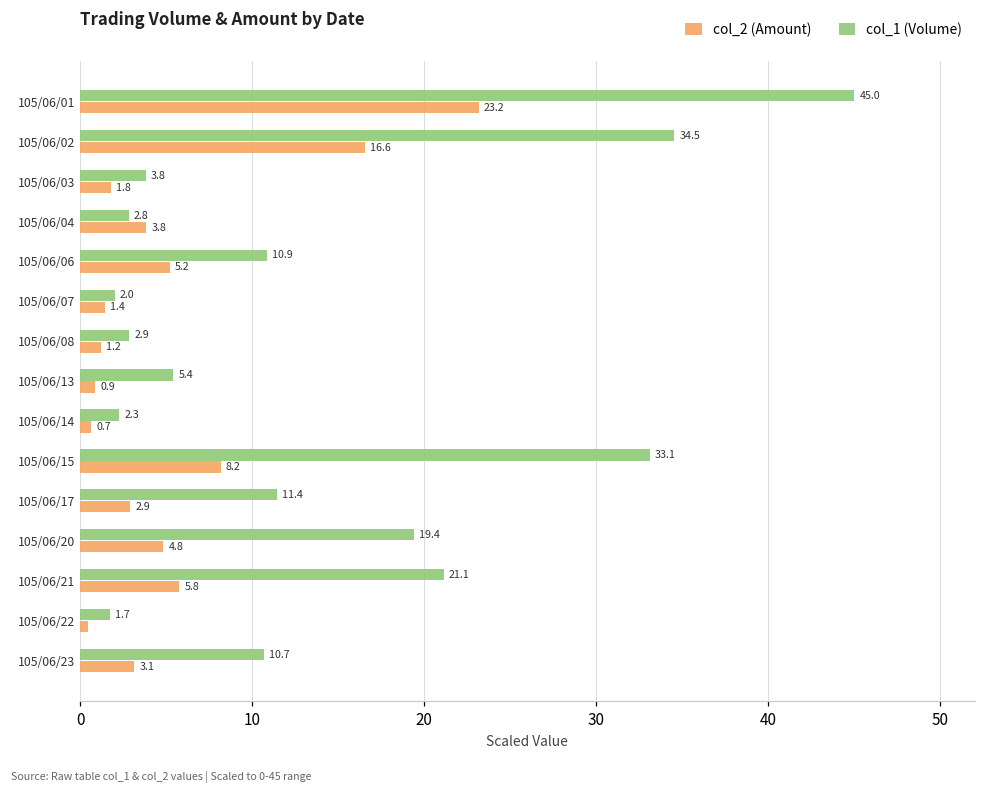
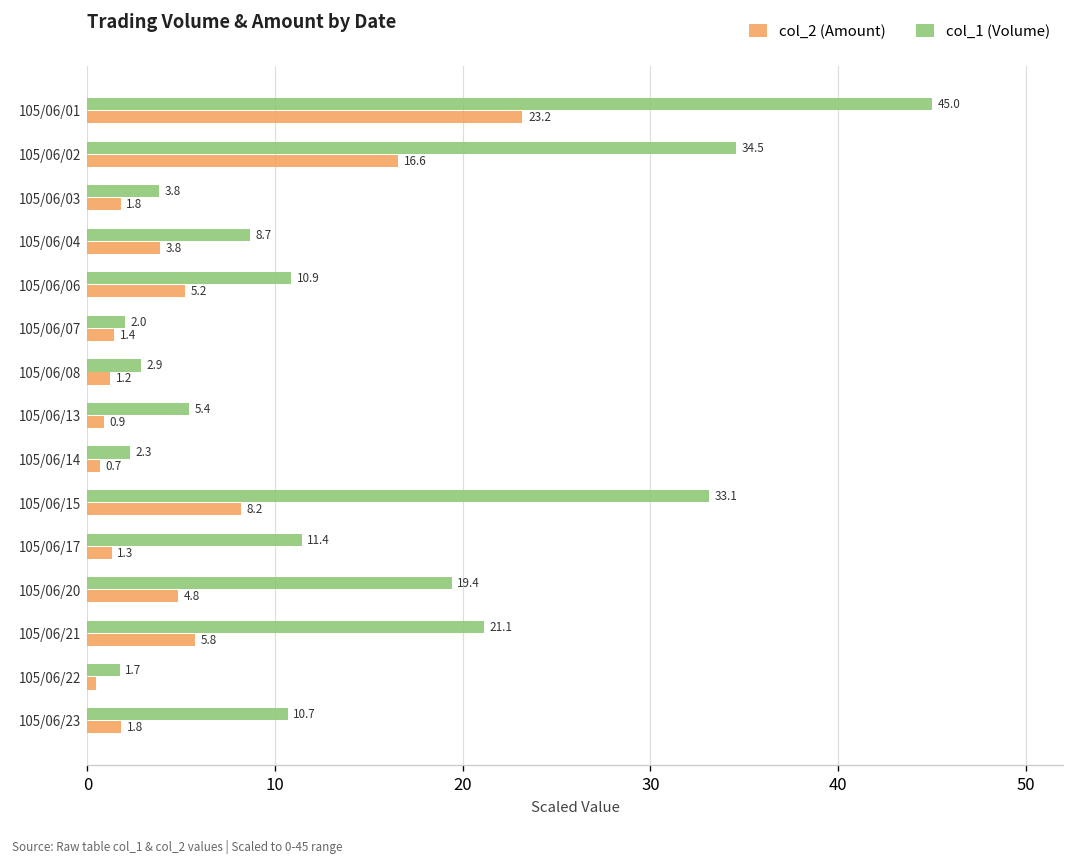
  {
    "col_2 (Amount)": {
      "105/06/01": 23.2,
      "105/06/02": 16.6,
      "105/06/03": 1.8,
      "105/06/04": 3.8,
      "105/06/06": 5.2,
      "105/06/07": 1.4,
      "105/06/08": 1.2,
      "105/06/13": 0.9,
      "105/06/14": 0.7,
      "105/06/15": 8.2,
-     "105/06/17": 2.9,
+     "105/06/17": 1.3,
      "105/06/20": 4.8,
      "105/06/21": 5.8,
-     "105/06/23": 3.1
+     "105/06/23": 1.8
    },
    "col_1 (Volume)": {
      "105/06/01": 45.0,
      "105/06/02": 34.5,
      "105/06/03": 3.8,
-     "105/06/04": 2.8,
+     "105/06/04": 8.7,
      "105/06/06": 10.9,
      "105/06/07": 2.0,
      "105/06/08": 2.9,
      "105/06/13": 5.4,
      "105/06/14": 2.3,
      "105/06/15": 33.1,
      "105/06/17": 11.4,
      "105/06/20": 19.4,
      "105/06/21": 21.1,
      "105/06/22": 1.7,
      "105/06/23": 10.7
    }
  }
